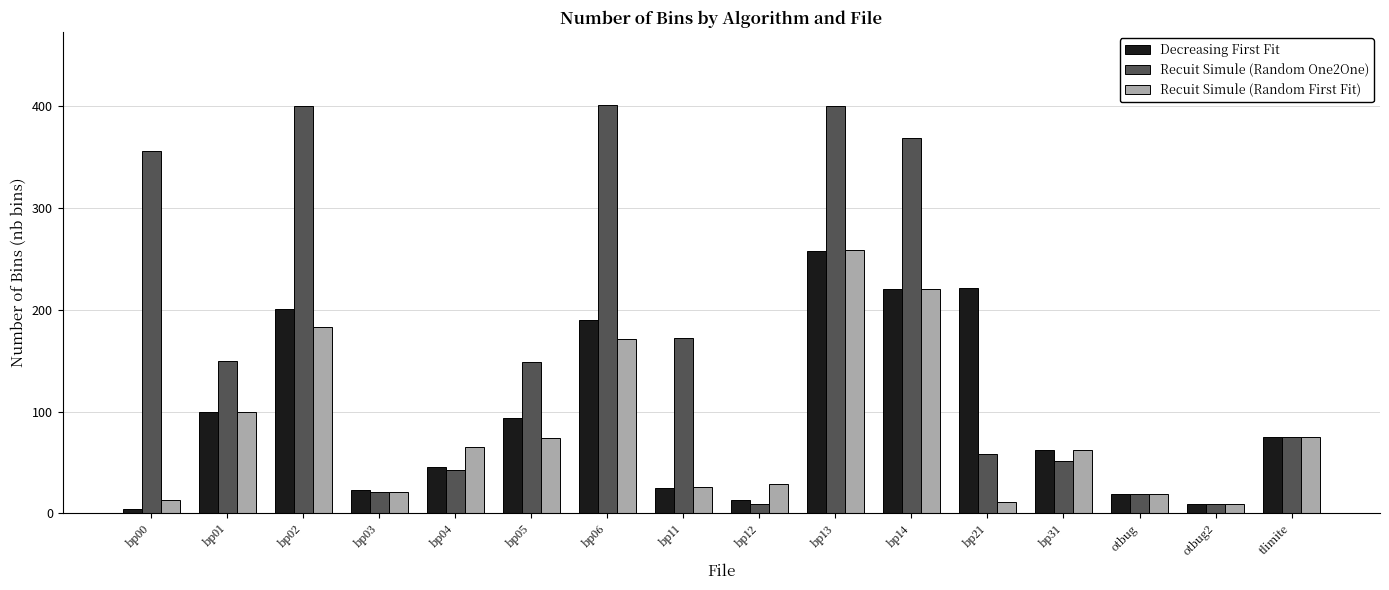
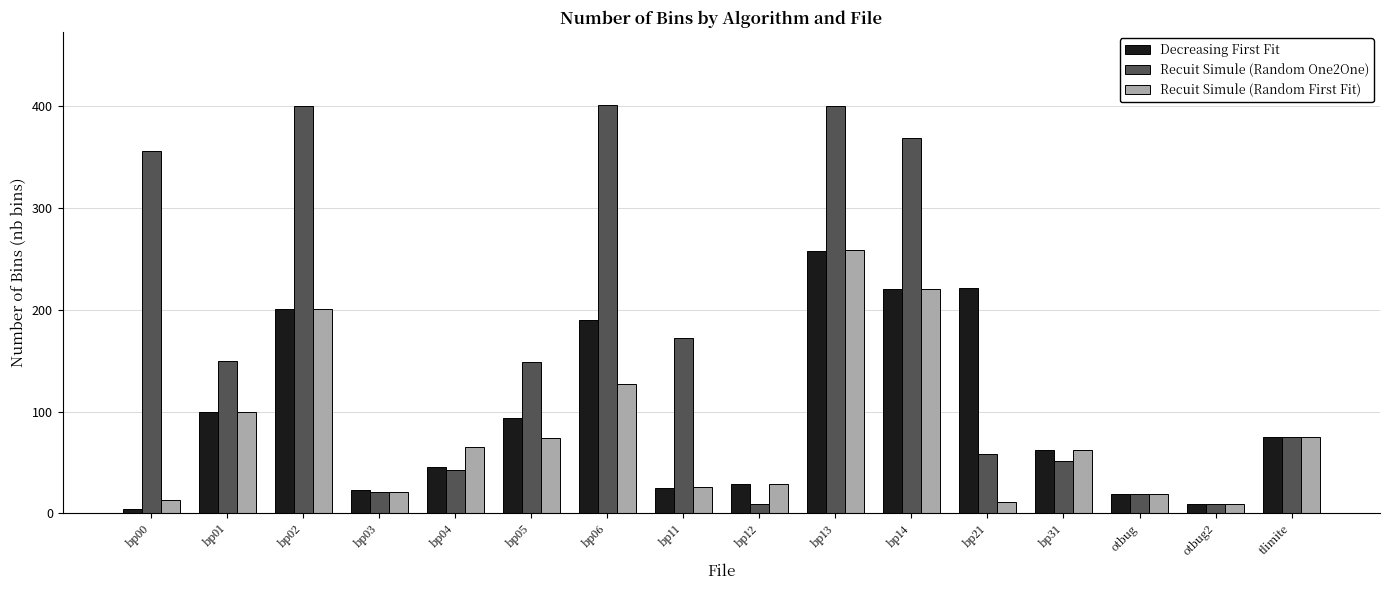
  {
    "Decreasing First Fit": {
      "bp00": 4,
      "bp01": 100,
      "bp02": 201,
      "bp03": 23,
      "bp04": 45,
      "bp05": 94,
      "bp06": 190,
      "bp11": 25,
-     "bp12": 13,
+     "bp12": 29,
      "bp13": 258,
      "bp14": 220,
      "bp21": 221,
      "bp31": 62,
      "otbug": 19,
      "otbug2": 9,
      "tlimite": 75
    },
    "Recuit Simule (Random One2One)": {
      "bp00": 356,
      "bp01": 150,
      "bp02": 400,
      "bp03": 21,
      "bp04": 42,
      "bp05": 149,
      "bp06": 401,
      "bp11": 172,
      "bp12": 9,
      "bp13": 400,
      "bp14": 369,
      "bp21": 58,
      "bp31": 51,
      "otbug": 19,
      "otbug2": 9,
      "tlimite": 75
    },
    "Recuit Simule (Random First Fit)": {
      "bp00": 13,
      "bp01": 100,
-     "bp02": 184,
+     "bp02": 201,
      "bp03": 21,
      "bp04": 65,
      "bp05": 74,
-     "bp06": 171,
+     "bp06": 127,
      "bp11": 26,
      "bp12": 29,
      "bp13": 259,
      "bp14": 220,
      "bp21": 11,
      "bp31": 62,
      "otbug": 19,
      "otbug2": 9,
      "tlimite": 75
    }
  }
